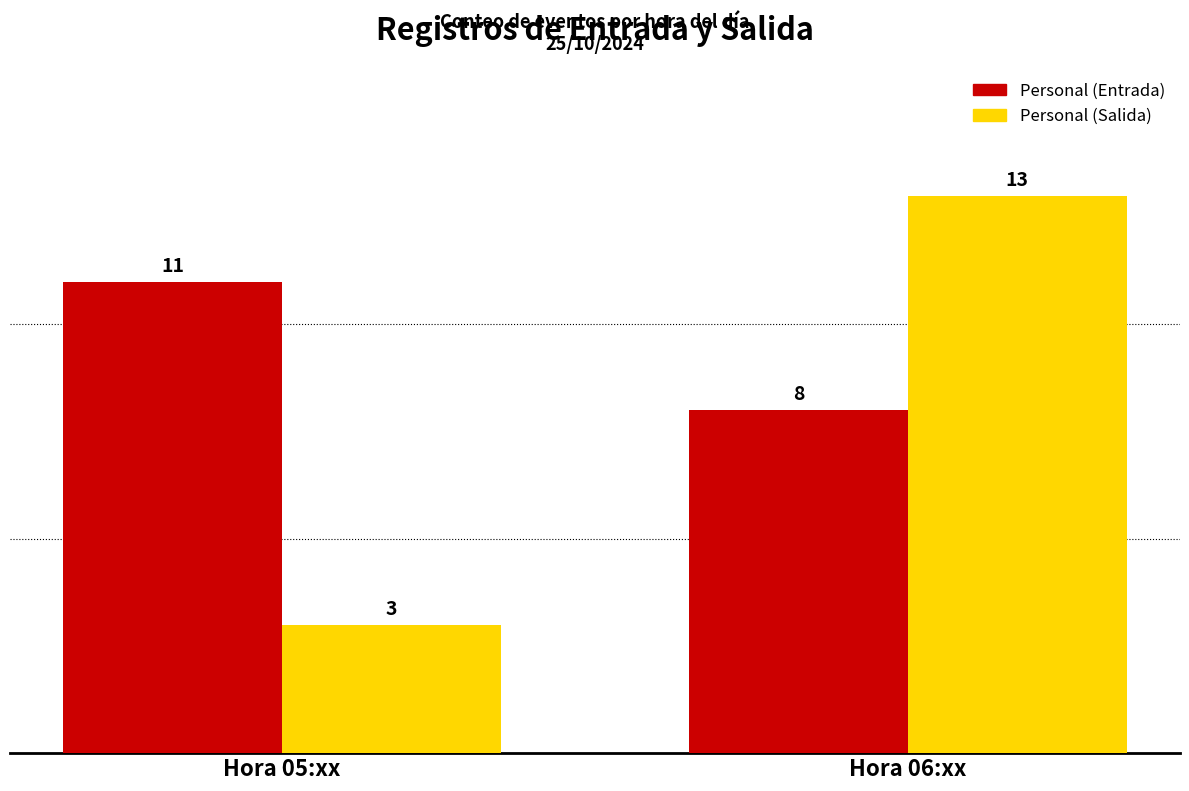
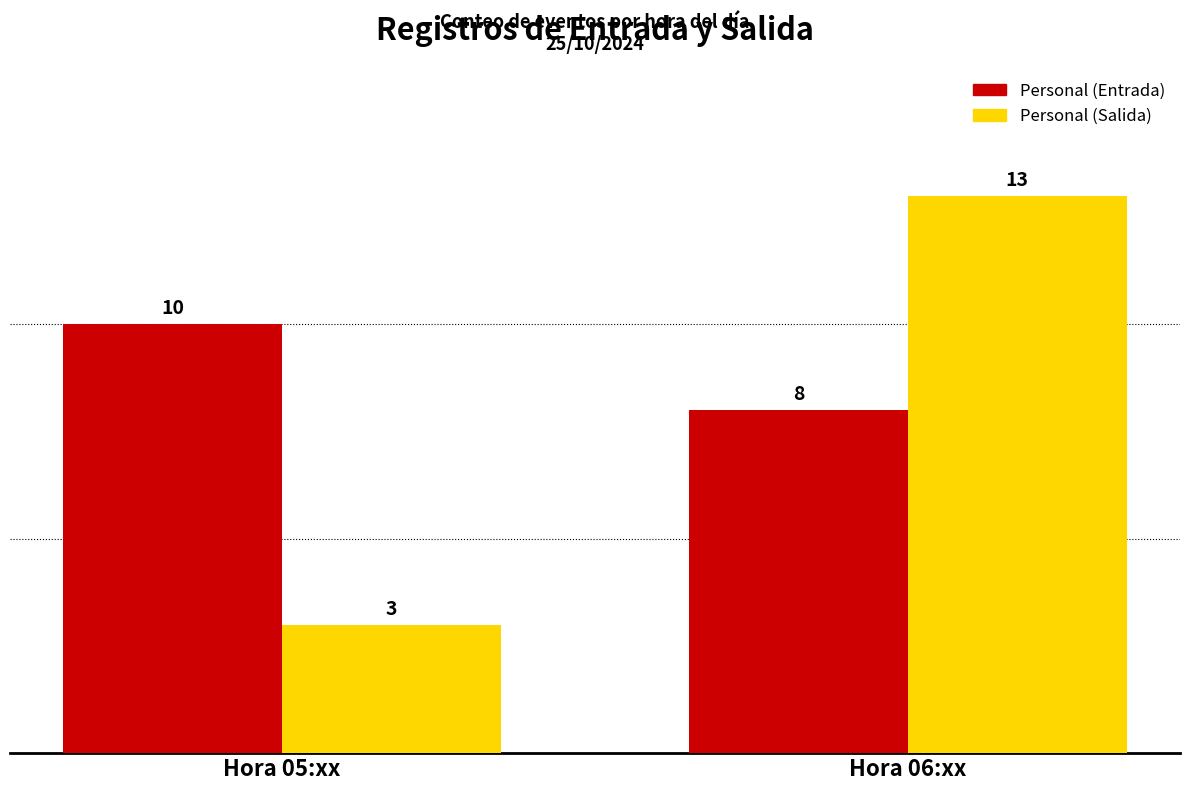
  {
    "Personal (Entrada)": {
-     "Hora 05:xx": 11,
+     "Hora 05:xx": 10,
      "Hora 06:xx": 8
    },
    "Personal (Salida)": {
      "Hora 05:xx": 3,
      "Hora 06:xx": 13
    }
  }
